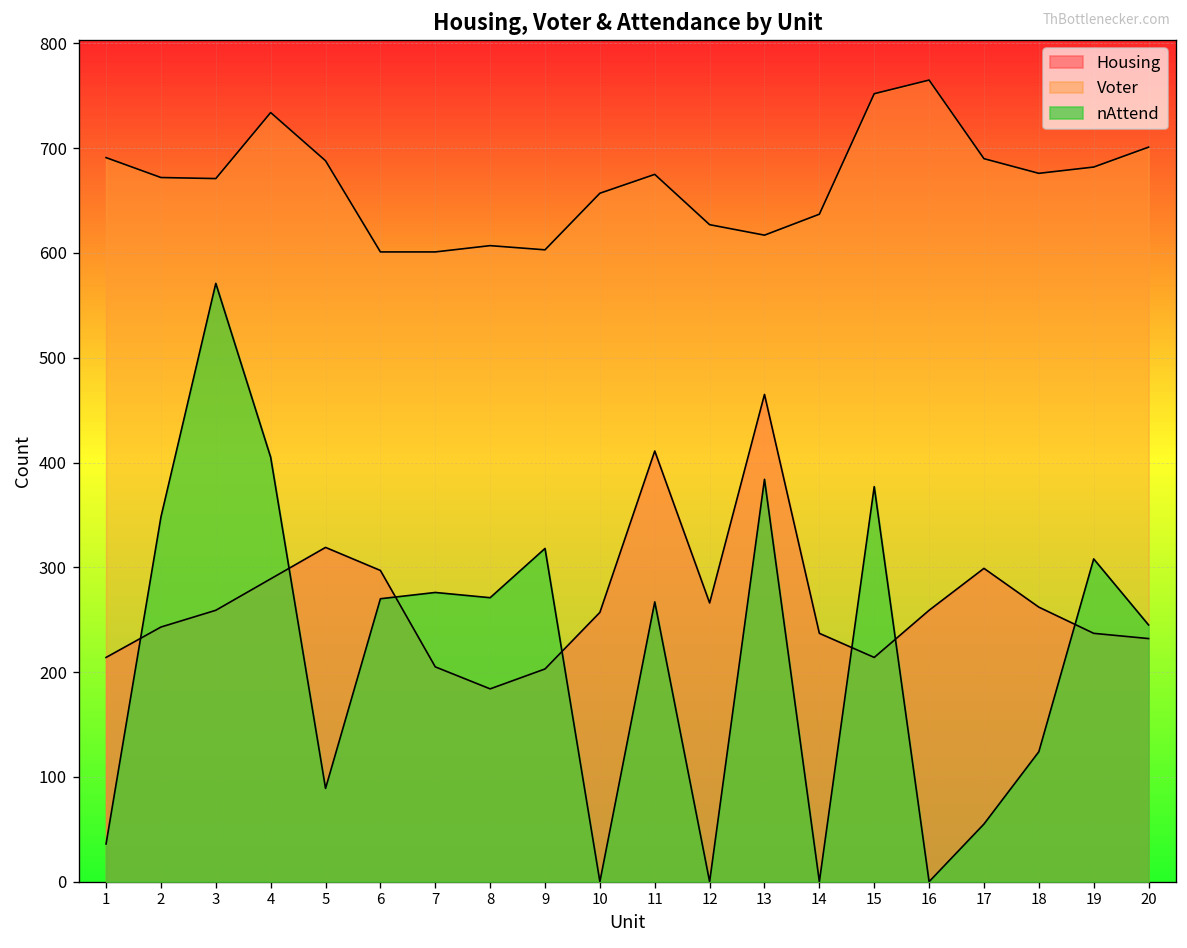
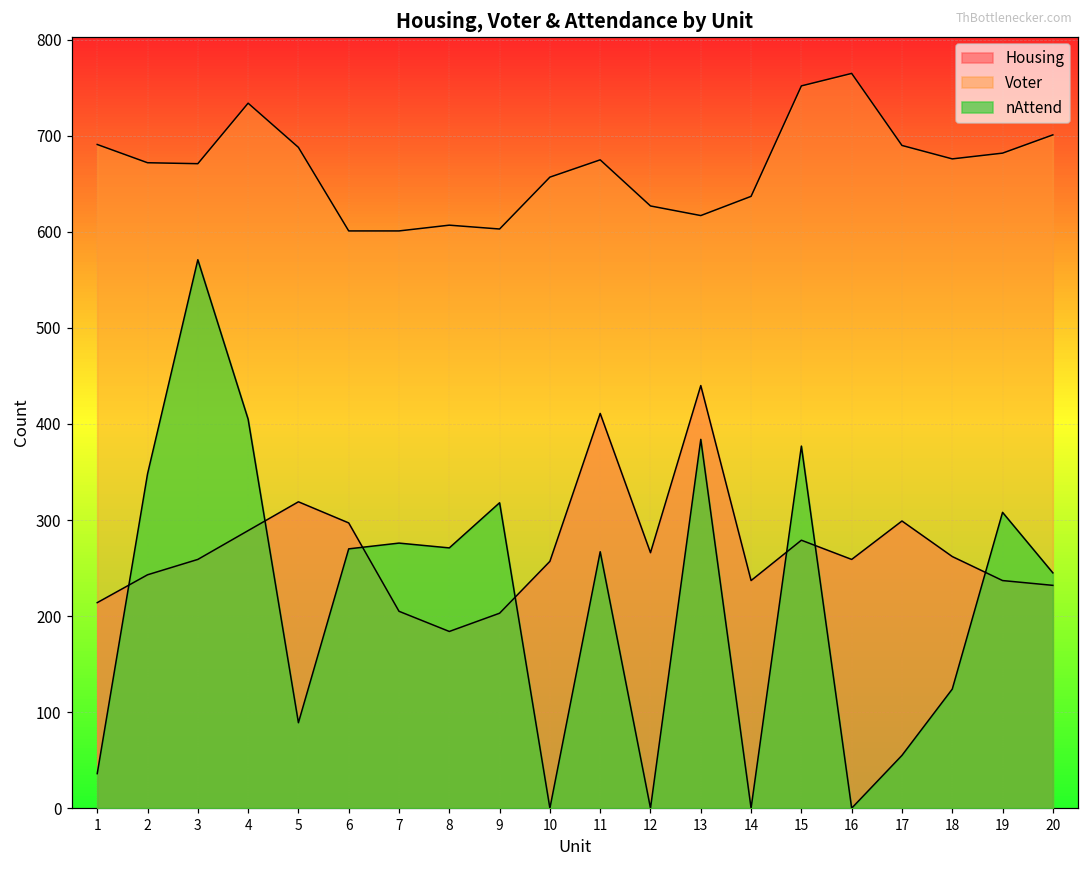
  {
    "Housing": {
      "1": 210,
      "2": 240,
      "3": 260,
      "4": 290,
      "5": 320,
      "6": 300,
      "7": 210,
      "8": 180,
      "9": 200,
      "10": 260,
      "11": 410,
      "12": 270,
-     "13": 470,
+     "13": 440,
      "14": 240,
-     "15": 210,
+     "15": 280,
      "16": 260,
      "17": 300,
      "18": 260,
      "19": 240,
      "20": 230
    },
    "Voter": {
      "1": 690,
      "2": 670,
      "3": 670,
      "4": 730,
      "5": 690,
      "6": 600,
      "7": 600,
      "8": 610,
      "9": 600,
      "10": 660,
      "11": 680,
      "12": 630,
      "13": 620,
      "14": 640,
      "15": 750,
      "16": 770,
      "17": 690,
      "18": 680,
      "19": 680,
      "20": 700
    },
    "nAttend": {
      "1": 40,
      "2": 350,
      "3": 570,
      "4": 410,
      "5": 90,
      "6": 270,
      "7": 280,
      "8": 270,
      "9": 320,
      "10": 0,
      "11": 270,
      "12": 0,
      "13": 380,
      "14": 0,
      "15": 380,
      "16": 0,
      "17": 60,
      "18": 120,
      "19": 310,
      "20": 250
    }
  }
